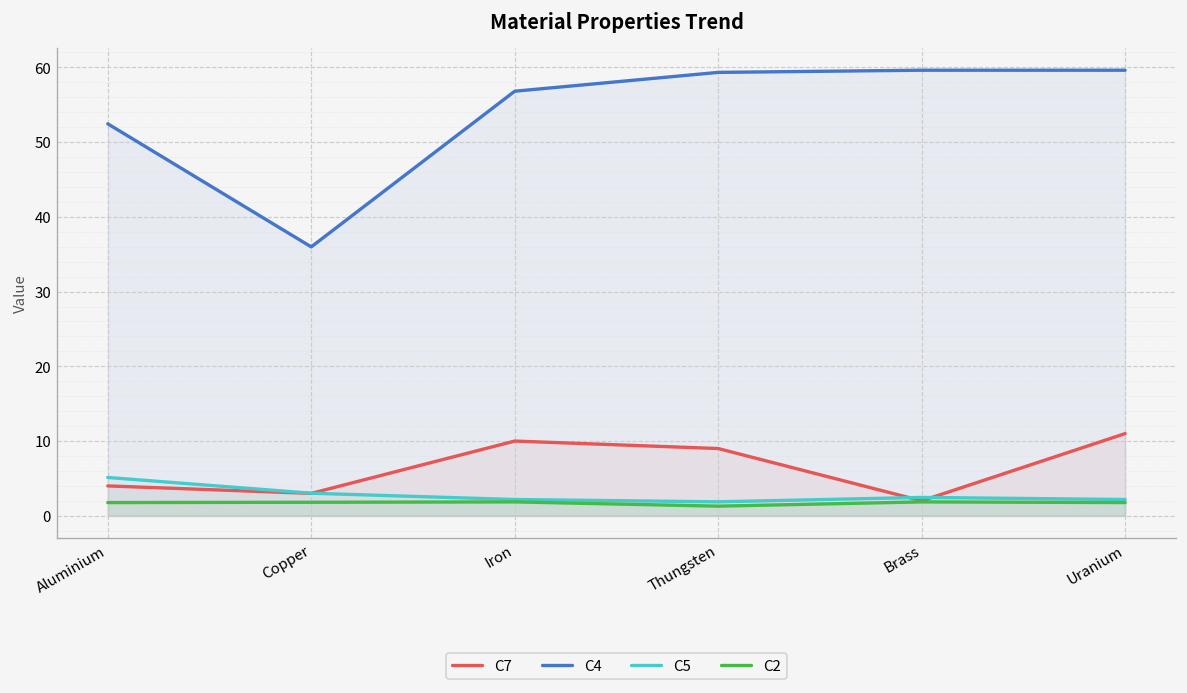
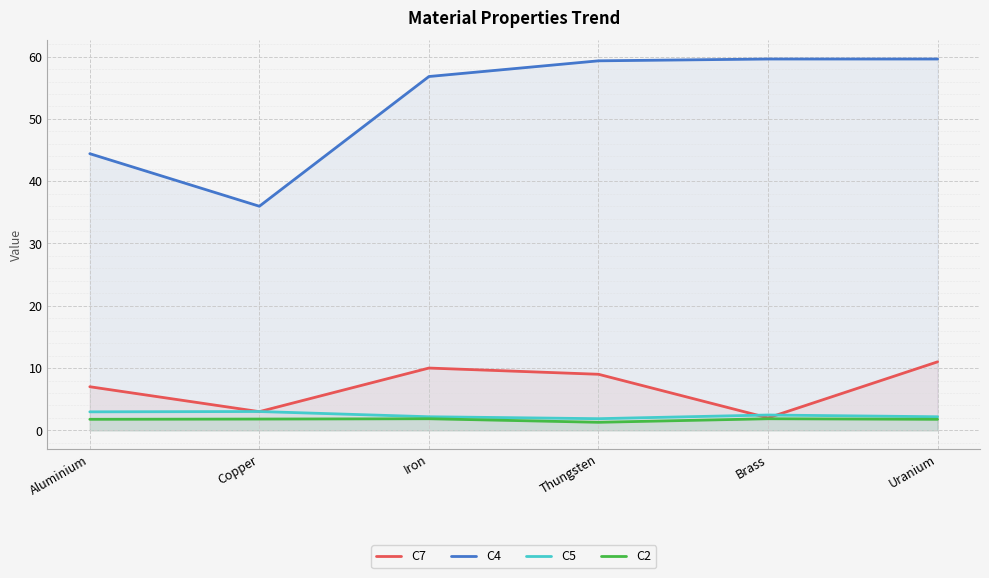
  {
    "C7": {
-     "Aluminium": 4,
+     "Aluminium": 7,
      "Iron": 10,
      "Thungsten": 9,
      "Uranium": 11
    },
    "C4": {
-     "Aluminium": 52,
+     "Aluminium": 44,
      "Copper": 36,
      "Iron": 57,
      "Thungsten": 59,
      "Brass": 60,
      "Uranium": 60
    },
    "C5": {
-     "Aluminium": 5,
+     "Aluminium": 3,
      "Thungsten": 2,
      "Brass": 2
    },
    "C2": {
      "Aluminium": 2,
      "Copper": 2,
      "Thungsten": 1
    }
  }
